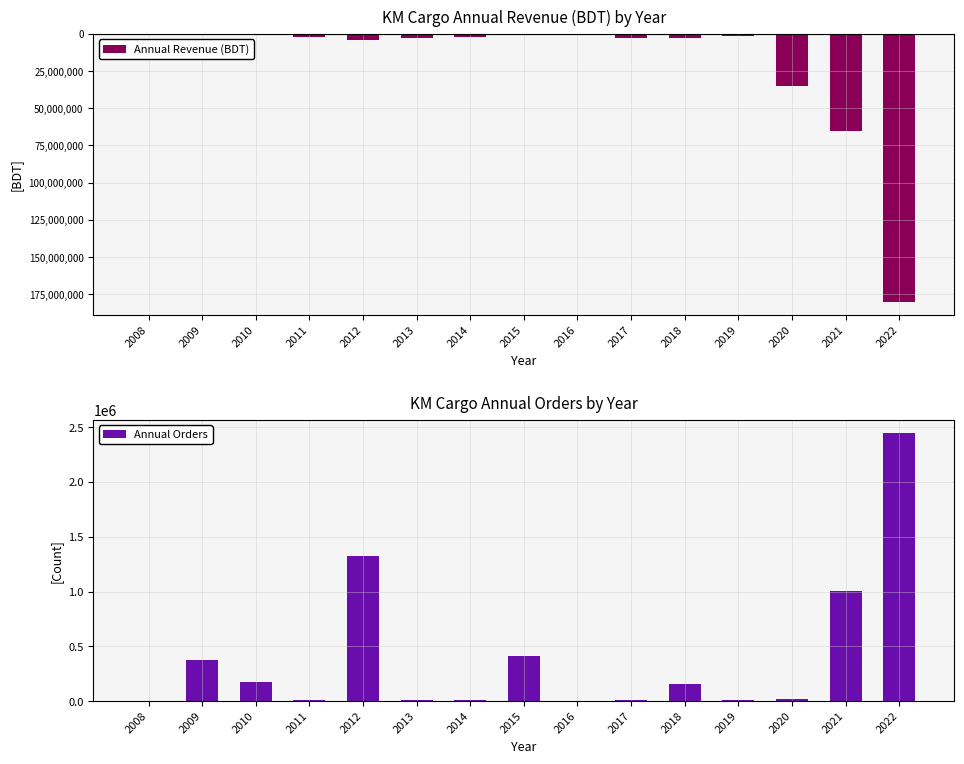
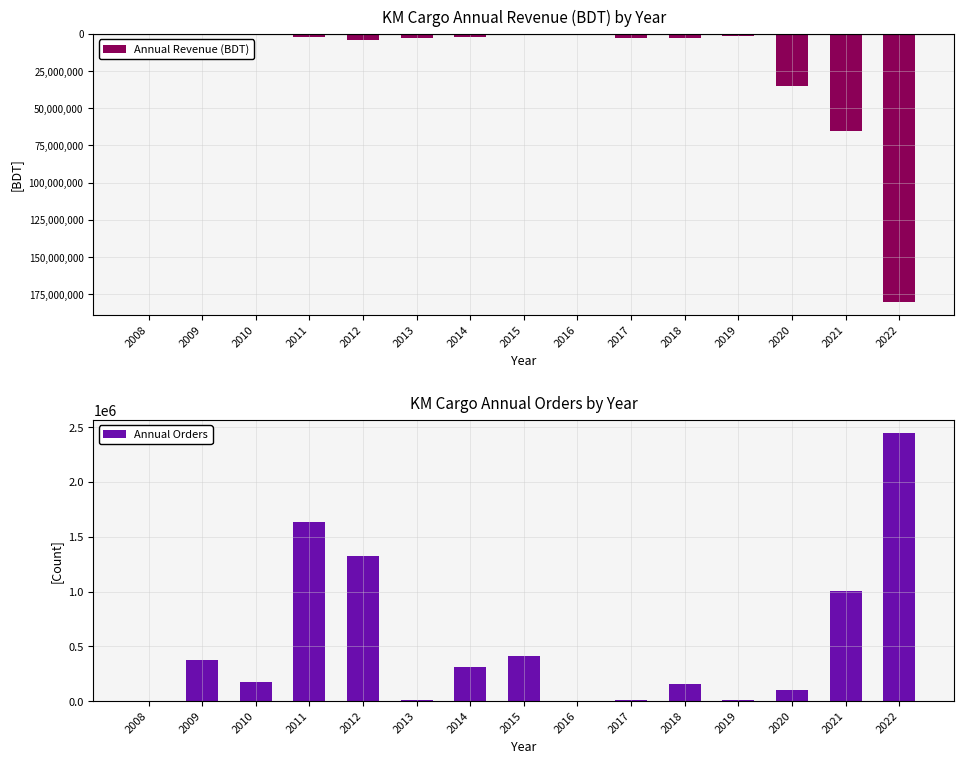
  {
    "KM Cargo Annual Orders by Year": {
      "2009": 380000,
      "2010": 180000,
-     "2011": 10000,
+     "2011": 1630000,
      "2012": 1320000,
-     "2014": 10000,
+     "2014": 310000,
      "2015": 410000,
      "2018": 160000,
-     "2020": 20000,
+     "2020": 100000,
      "2021": 1000000,
      "2022": 2450000
    }
  }
